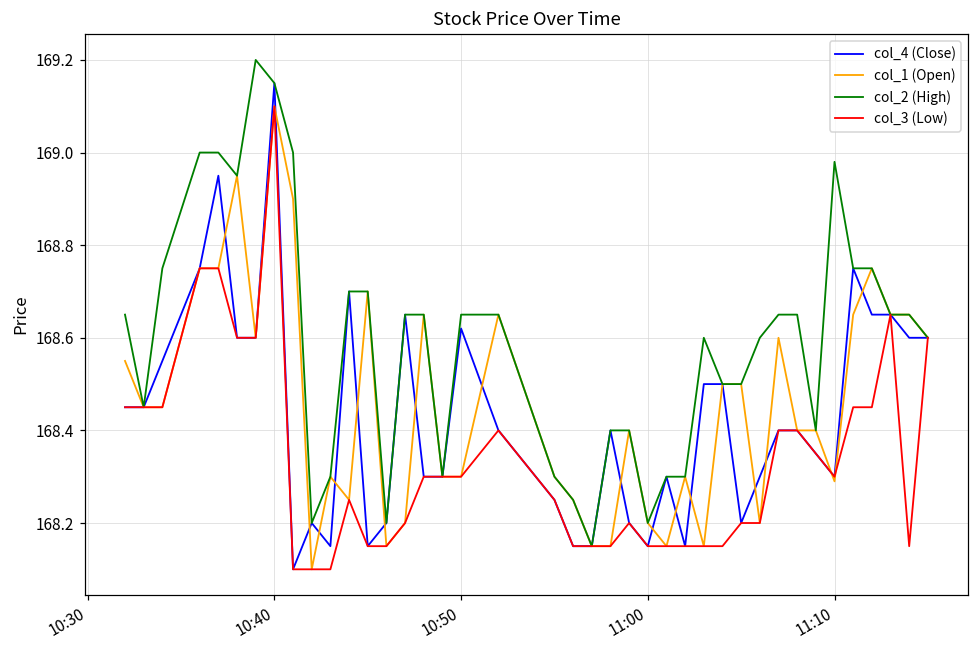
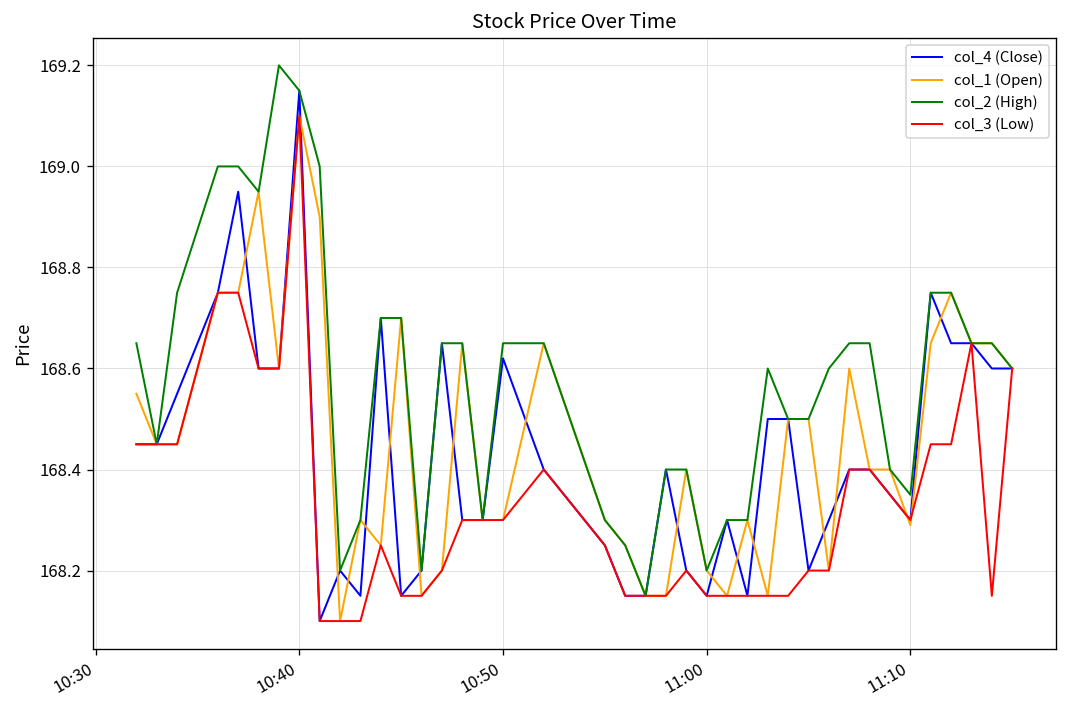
  {
    "col_4 (Close)": {
      "10:50": 168.62
    },
    "col_1 (Open)": {
      "11:10": 168.29
    },
    "col_2 (High)": {
      "10:50": 168.65,
-     "11:10": 168.98
+     "11:10": 168.35
    }
  }
